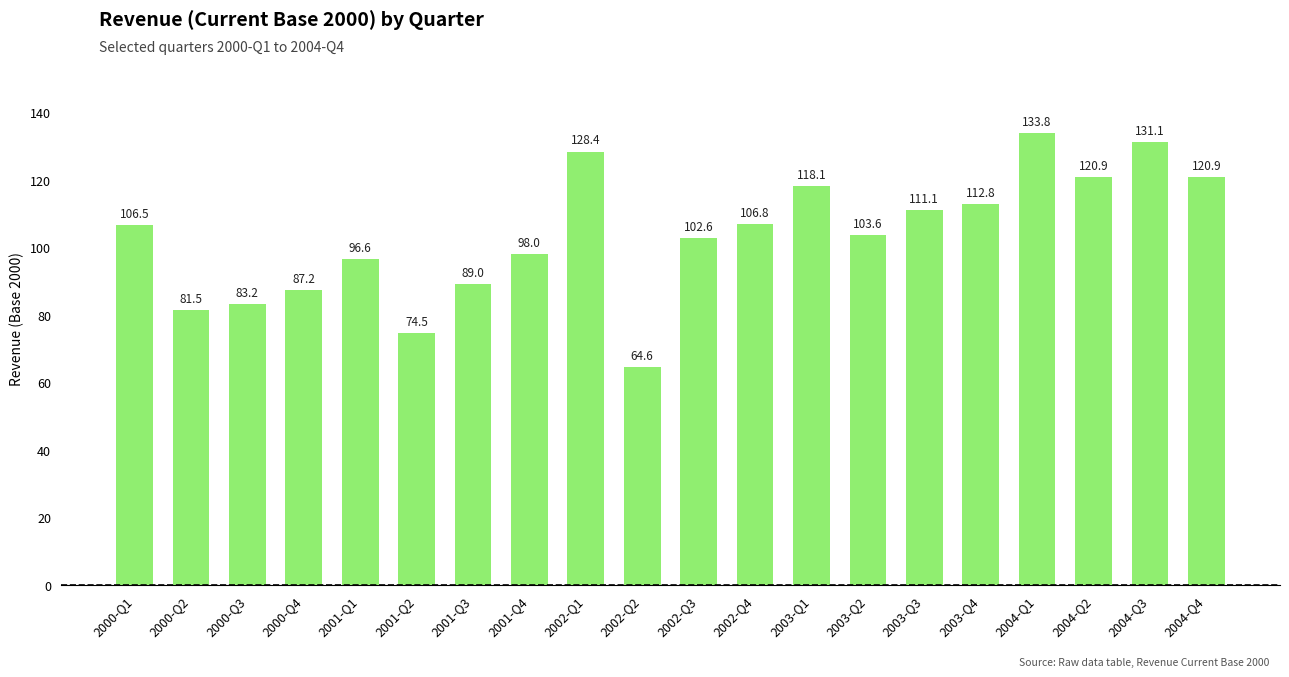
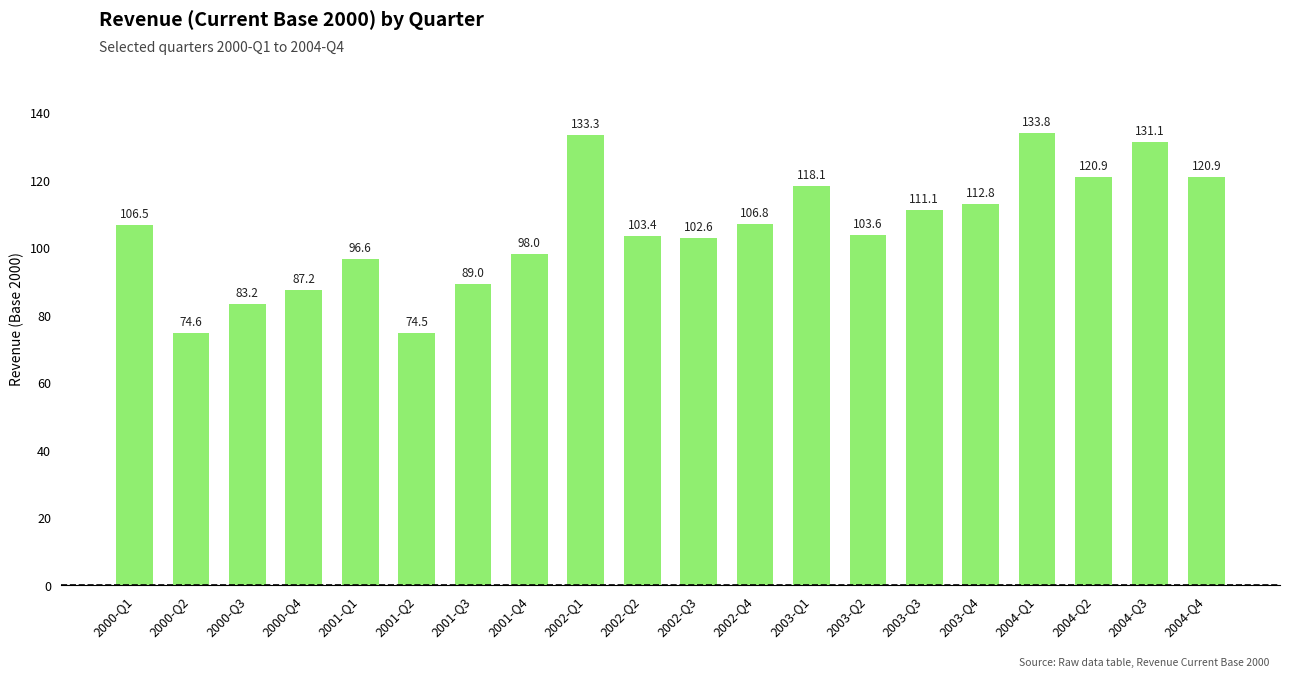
  {
    "2000-Q1": 106.5,
-   "2000-Q2": 81.5,
+   "2000-Q2": 74.6,
    "2000-Q3": 83.2,
    "2000-Q4": 87.2,
    "2001-Q1": 96.6,
    "2001-Q2": 74.5,
    "2001-Q3": 89.0,
    "2001-Q4": 98.0,
-   "2002-Q1": 128.4,
-   "2002-Q2": 64.6,
+   "2002-Q1": 133.3,
+   "2002-Q2": 103.4,
    "2002-Q3": 102.6,
    "2002-Q4": 106.8,
    "2003-Q1": 118.1,
    "2003-Q2": 103.6,
    "2003-Q3": 111.1,
    "2003-Q4": 112.8,
    "2004-Q1": 133.8,
    "2004-Q2": 120.9,
    "2004-Q3": 131.1,
    "2004-Q4": 120.9
  }
